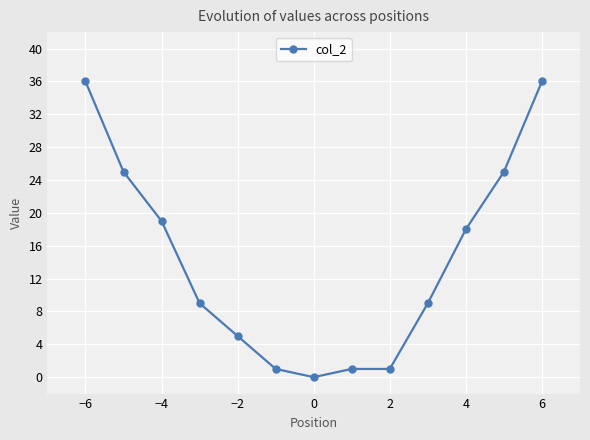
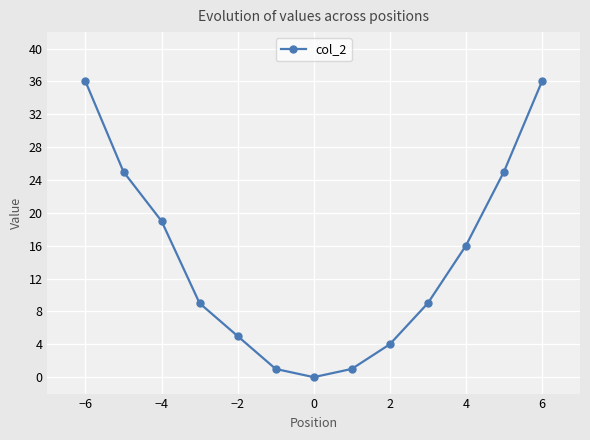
  {
    "−6": 36,
    "−4": 19,
    "−2": 5,
    "0": 0,
-   "2": 1,
-   "4": 18,
+   "2": 4,
+   "4": 16,
    "6": 36
  }
